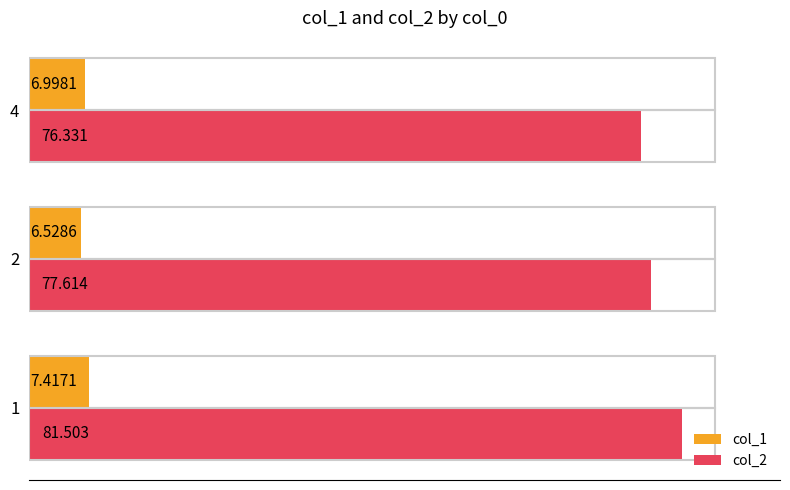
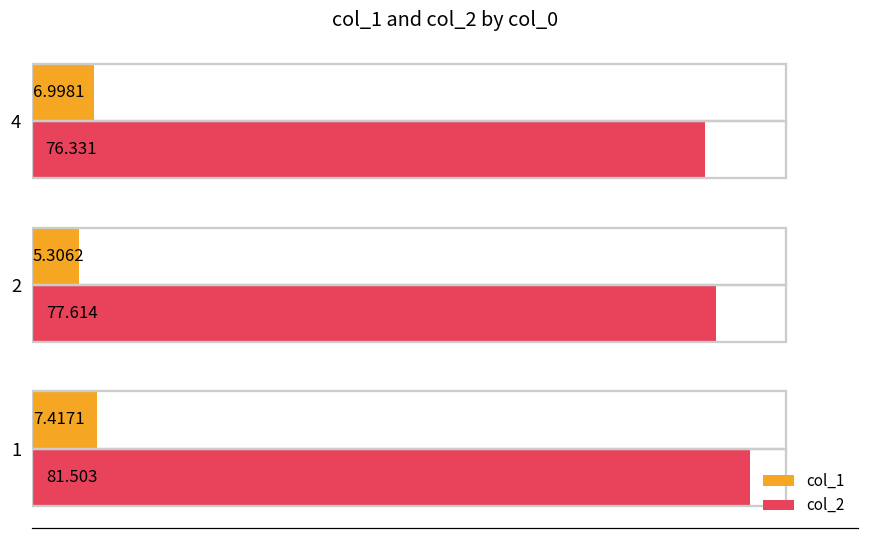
  {
    "col_1": {
      "4": 6.9981,
-     "2": 6.5286,
+     "2": 5.3062,
      "1": 7.4171
    },
    "col_2": {
      "4": 76.331,
      "2": 77.614,
      "1": 81.503
    }
  }
